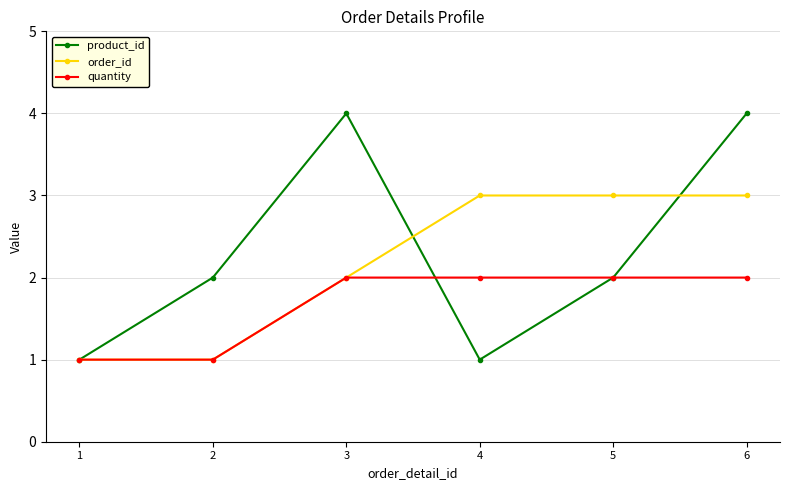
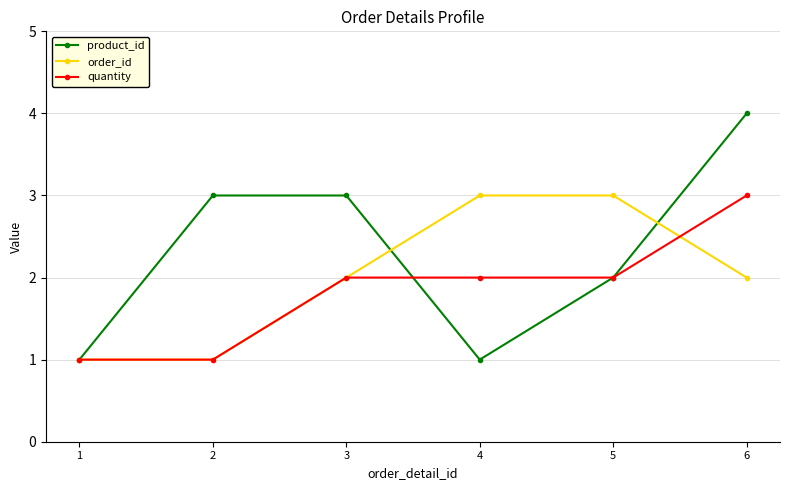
  {
    "product_id": {
-     "2": 2,
-     "3": 4,
+     "2": 3,
+     "3": 3,
      "4": 1,
      "6": 4
    },
    "order_id": {
      "4": 3,
      "5": 3,
-     "6": 3
+     "6": 2
    },
    "quantity": {
      "4": 2,
-     "6": 2
+     "6": 3
    }
  }
